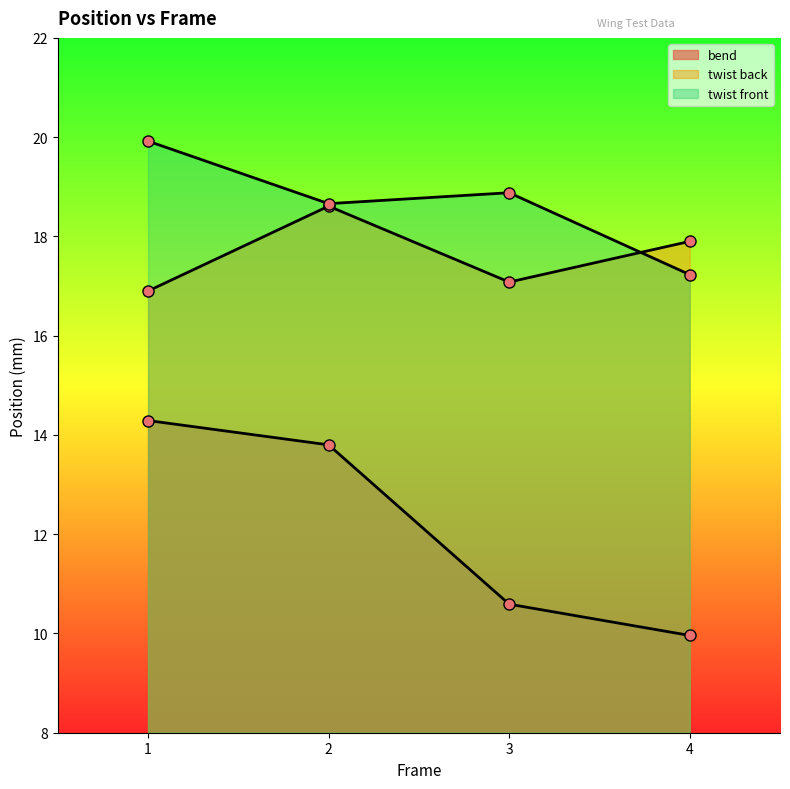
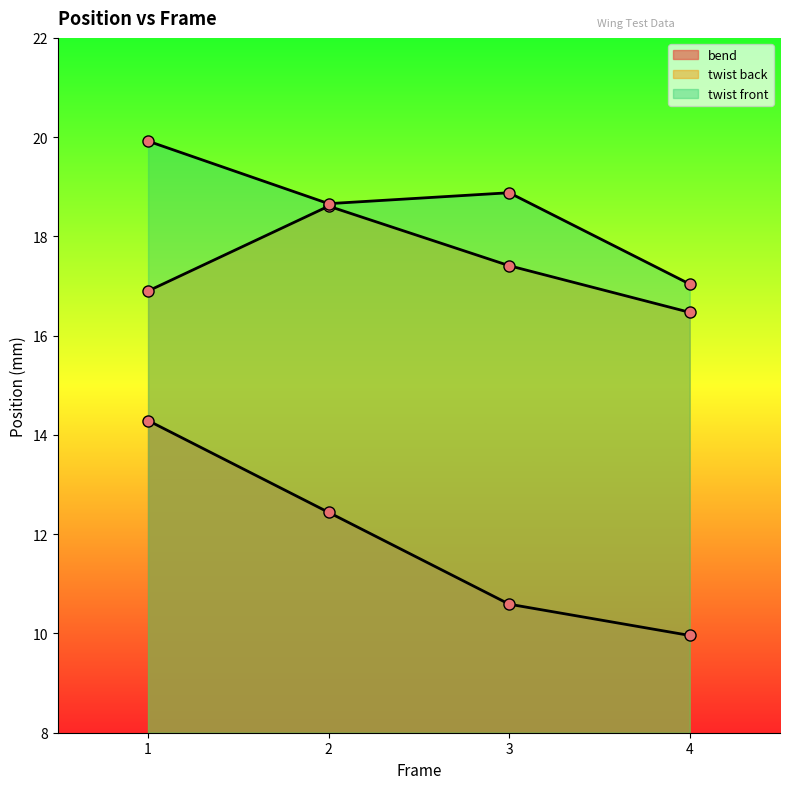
  {
    "bend": {
      "1": 14.3,
-     "2": 13.8,
+     "2": 12.4,
      "3": 10.6,
      "4": 10.0
    },
    "twist back": {
      "1": 16.9,
-     "3": 17.1,
-     "4": 17.9
+     "3": 17.4,
+     "4": 16.5
    },
    "twist front": {
      "1": 19.9,
      "3": 18.9,
-     "4": 17.2
+     "4": 17.0
    }
  }
